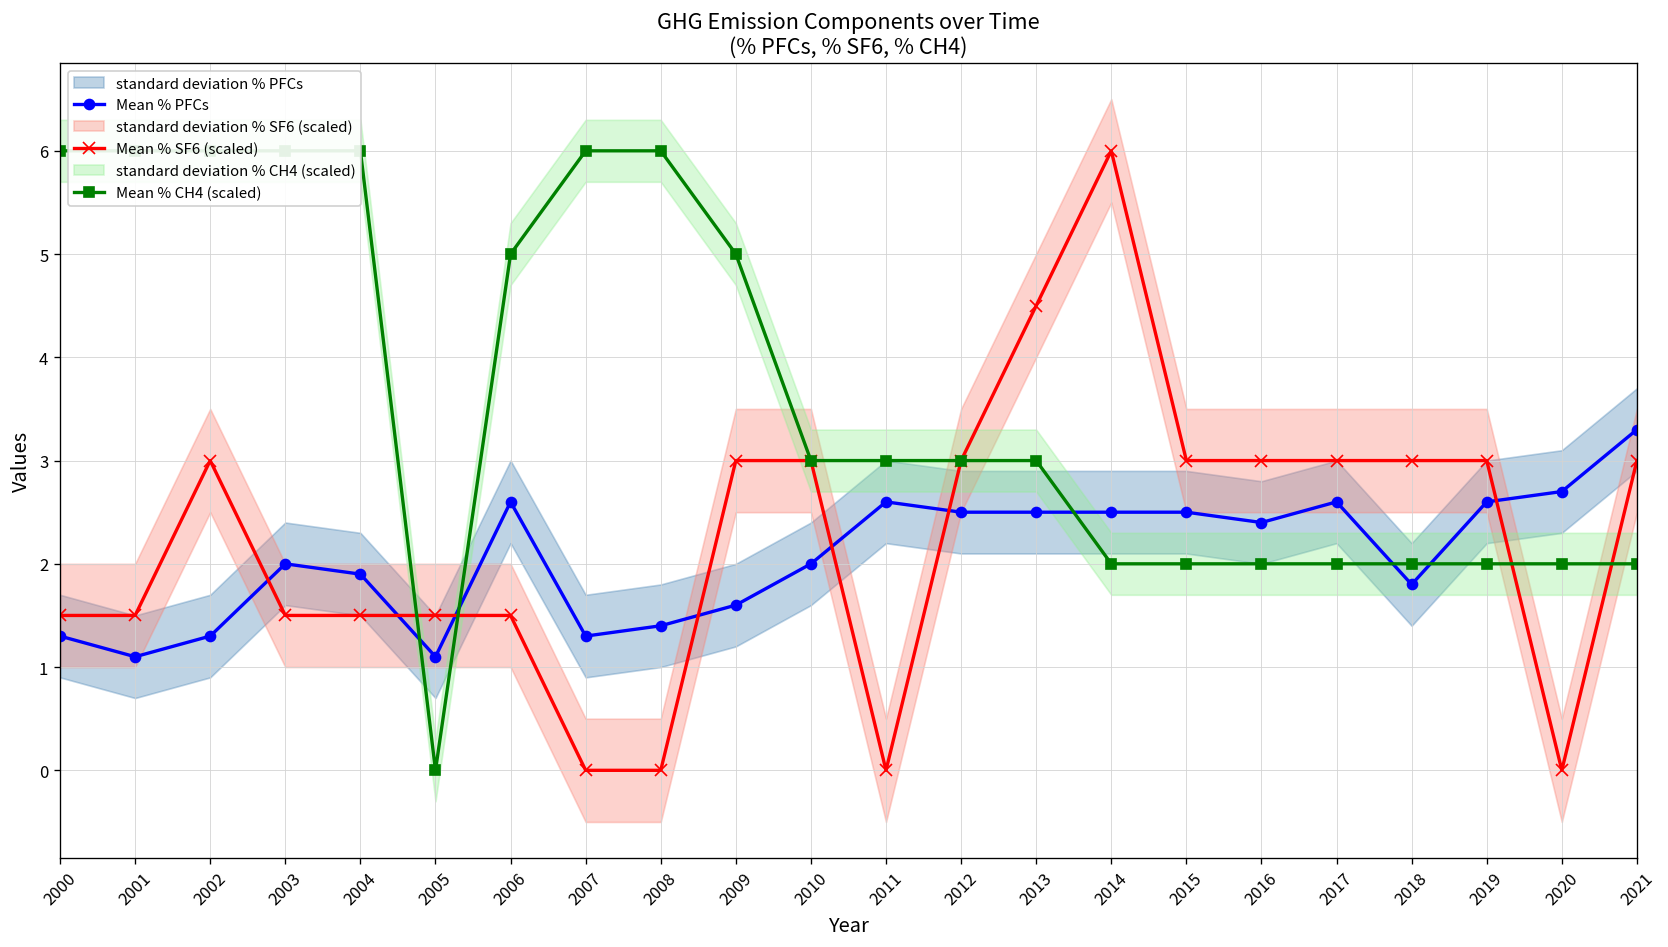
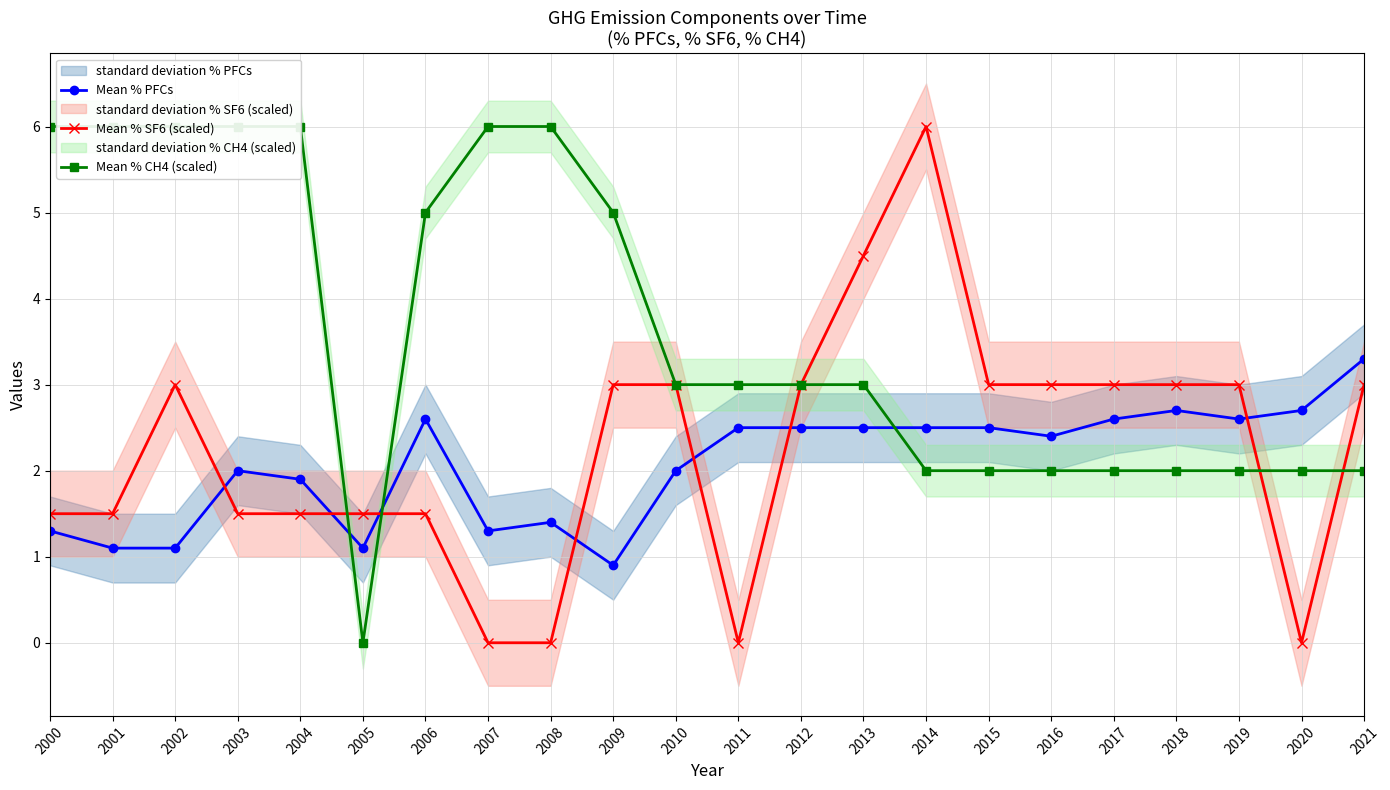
  {
    "Mean % PFCs": {
      "2000": 1.3,
      "2001": 1.1,
-     "2002": 1.3,
+     "2002": 1.1,
      "2004": 1.9,
      "2005": 1.1,
      "2006": 2.6,
      "2007": 1.3,
      "2008": 1.4,
-     "2009": 1.6,
+     "2009": 0.9,
      "2010": 2.0,
-     "2011": 2.6,
+     "2011": 2.5,
      "2012": 2.5,
      "2013": 2.5,
      "2014": 2.5,
      "2015": 2.5,
      "2016": 2.4,
      "2017": 2.6,
-     "2018": 1.8,
+     "2018": 2.7,
      "2019": 2.6,
      "2020": 2.7,
      "2021": 3.3
    },
    "standard deviation % PFCs": {
      "2018": 0.8,
      "2020": 0.8
    },
    "Mean % SF6 (scaled)": {
      "2000": 1.5,
      "2002": 3.0,
      "2003": 1.5,
      "2004": 1.5,
      "2006": 1.5,
      "2007": 0.0,
      "2008": 0.0,
      "2009": 3.0,
      "2011": 0.0,
      "2013": 4.5,
      "2014": 6.0,
      "2015": 3.0,
      "2016": 3.0,
      "2018": 3.0,
      "2020": 0.0,
      "2021": 3.0
    },
    "Mean % CH4 (scaled)": {
      "2000": 6.0,
      "2005": 0.0,
      "2006": 5.0,
      "2007": 6.0,
      "2008": 6.0,
      "2009": 5.0,
      "2013": 3.0,
      "2014": 2.0,
      "2015": 2.0,
      "2016": 2.0,
      "2017": 2.0,
      "2018": 2.0,
      "2019": 2.0,
      "2020": 2.0,
      "2021": 2.0
    }
  }
